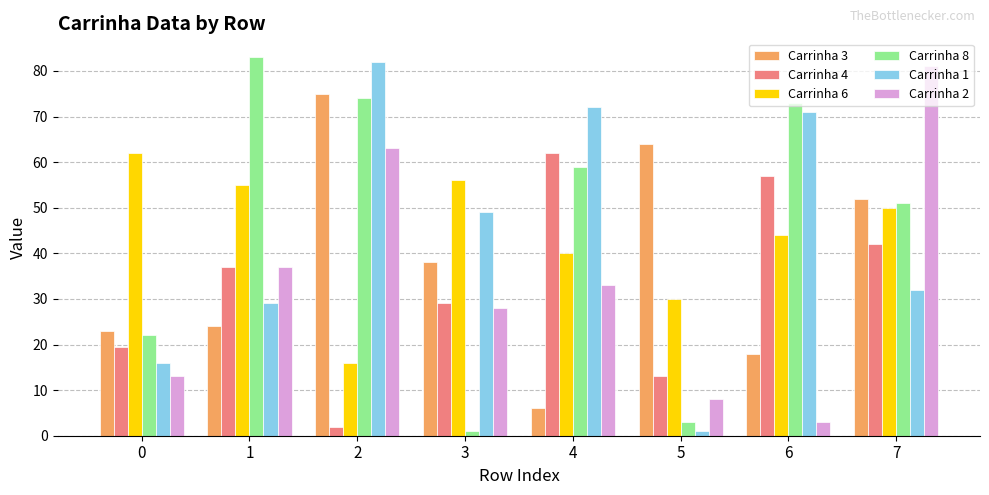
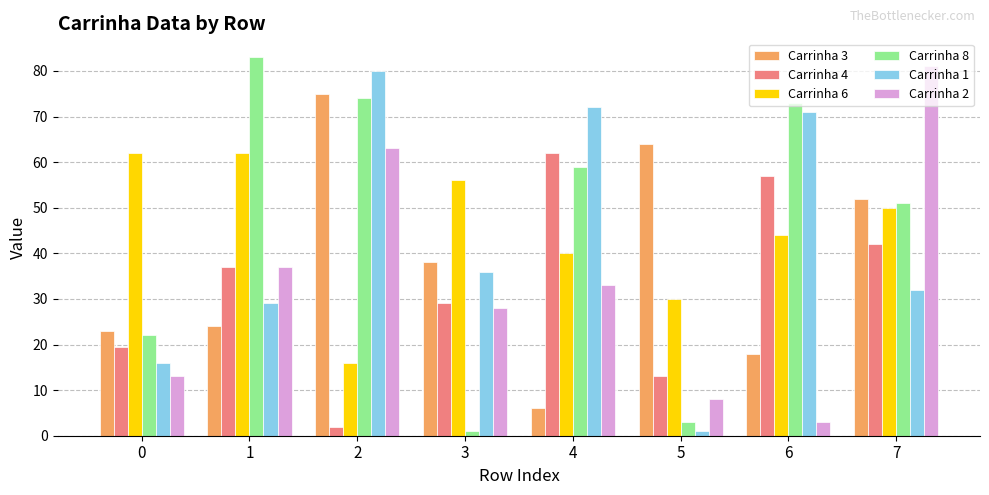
  {
    "Carrinha 6": {
      "0": 62,
-     "1": 55,
+     "1": 62,
      "2": 16,
      "3": 56,
      "4": 40,
      "5": 30,
      "6": 44,
      "7": 50
    },
    "Carrinha 8": {
      "0": 22,
      "1": 83,
      "2": 74,
      "3": 1,
      "4": 59,
      "5": 3,
      "7": 51
    },
    "Carrinha 1": {
      "0": 16,
      "1": 29,
-     "2": 82,
-     "3": 49,
+     "2": 80,
+     "3": 36,
      "4": 72,
      "5": 1,
      "6": 71,
      "7": 32
    },
    "Carrinha 2": {
      "0": 13,
      "1": 37,
      "2": 63,
      "3": 28,
      "4": 33,
      "5": 8,
      "6": 3
    }
  }
